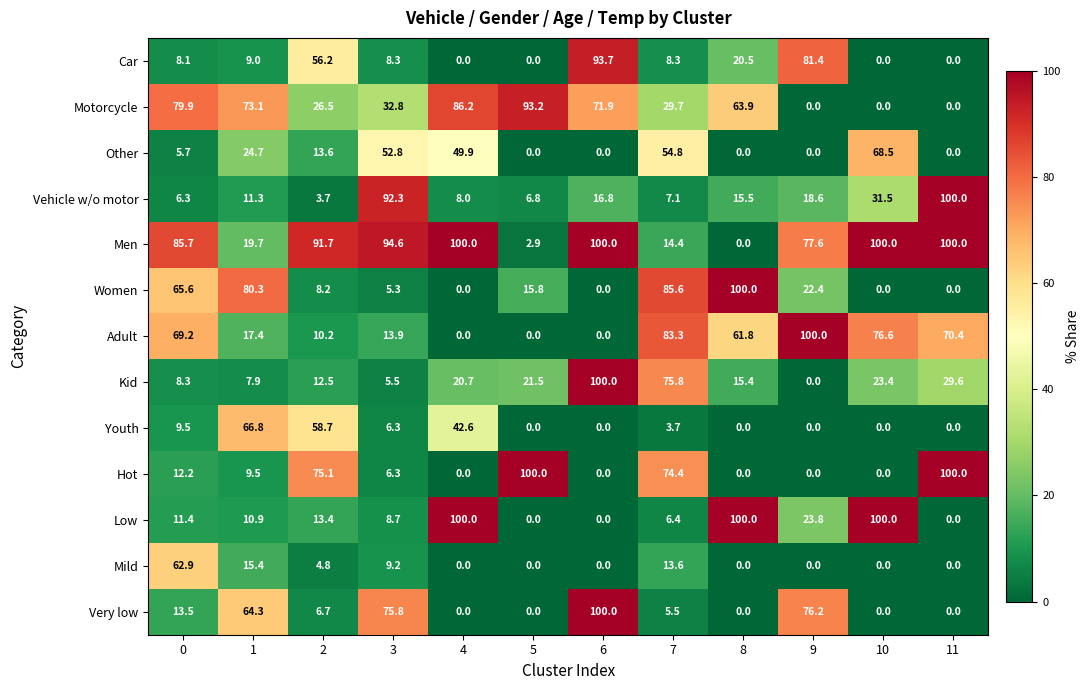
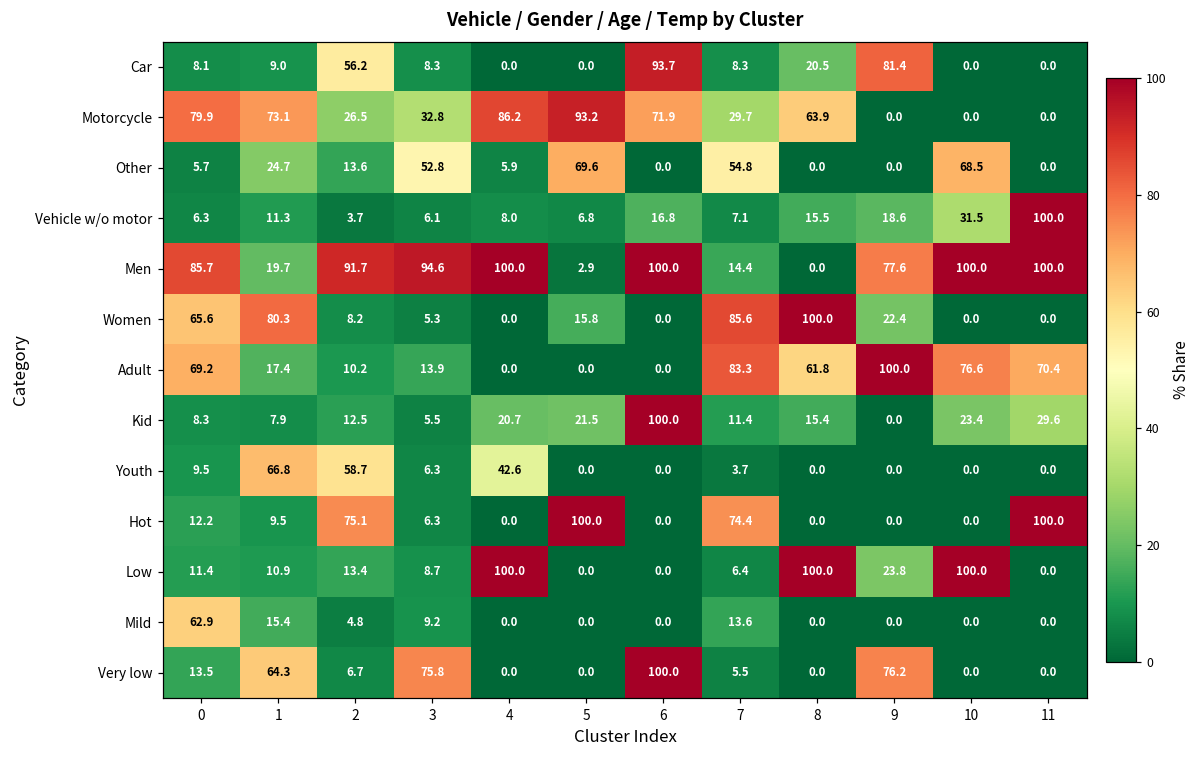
  {
    "Car": {
      "0": 8.1,
      "1": 9.0,
      "2": 56.2,
      "3": 8.3,
      "4": 0.0,
      "5": 0.0,
      "6": 93.7,
      "7": 8.3,
      "8": 20.5,
      "9": 81.4,
      "10": 0.0,
      "11": 0.0
    },
    "Motorcycle": {
      "0": 79.9,
      "1": 73.1,
      "2": 26.5,
      "3": 32.8,
      "4": 86.2,
      "5": 93.2,
      "6": 71.9,
      "7": 29.7,
      "8": 63.9,
      "9": 0.0,
      "10": 0.0,
      "11": 0.0
    },
    "Other": {
      "0": 5.7,
      "1": 24.7,
      "2": 13.6,
      "3": 52.8,
-     "4": 49.9,
-     "5": 0.0,
+     "4": 5.9,
+     "5": 69.6,
      "6": 0.0,
      "7": 54.8,
      "8": 0.0,
      "9": 0.0,
      "10": 68.5,
      "11": 0.0
    },
    "Vehicle w/o motor": {
      "0": 6.3,
      "1": 11.3,
      "2": 3.7,
-     "3": 92.3,
+     "3": 6.1,
      "4": 8.0,
      "5": 6.8,
      "6": 16.8,
      "7": 7.1,
      "8": 15.5,
      "9": 18.6,
      "10": 31.5,
      "11": 100.0
    },
    "Men": {
      "0": 85.7,
      "1": 19.7,
      "2": 91.7,
      "3": 94.6,
      "4": 100.0,
      "5": 2.9,
      "6": 100.0,
      "7": 14.4,
      "8": 0.0,
      "9": 77.6,
      "10": 100.0,
      "11": 100.0
    },
    "Women": {
      "0": 65.6,
      "1": 80.3,
      "2": 8.2,
      "3": 5.3,
      "4": 0.0,
      "5": 15.8,
      "6": 0.0,
      "7": 85.6,
      "8": 100.0,
      "9": 22.4,
      "10": 0.0,
      "11": 0.0
    },
    "Adult": {
      "0": 69.2,
      "1": 17.4,
      "2": 10.2,
      "3": 13.9,
      "4": 0.0,
      "5": 0.0,
      "6": 0.0,
      "7": 83.3,
      "8": 61.8,
      "9": 100.0,
      "10": 76.6,
      "11": 70.4
    },
    "Kid": {
      "0": 8.3,
      "1": 7.9,
      "2": 12.5,
      "3": 5.5,
      "4": 20.7,
      "5": 21.5,
      "6": 100.0,
-     "7": 75.8,
+     "7": 11.4,
      "8": 15.4,
      "9": 0.0,
      "10": 23.4,
      "11": 29.6
    },
    "Youth": {
      "0": 9.5,
      "1": 66.8,
      "2": 58.7,
      "3": 6.3,
      "4": 42.6,
      "5": 0.0,
      "6": 0.0,
      "7": 3.7,
      "8": 0.0,
      "9": 0.0,
      "10": 0.0,
      "11": 0.0
    },
    "Hot": {
      "0": 12.2,
      "1": 9.5,
      "2": 75.1,
      "3": 6.3,
      "4": 0.0,
      "5": 100.0,
      "6": 0.0,
      "7": 74.4,
      "8": 0.0,
      "9": 0.0,
      "10": 0.0,
      "11": 100.0
    },
    "Low": {
      "0": 11.4,
      "1": 10.9,
      "2": 13.4,
      "3": 8.7,
      "4": 100.0,
      "5": 0.0,
      "6": 0.0,
      "7": 6.4,
      "8": 100.0,
      "9": 23.8,
      "10": 100.0,
      "11": 0.0
    },
    "Mild": {
      "0": 62.9,
      "1": 15.4,
      "2": 4.8,
      "3": 9.2,
      "4": 0.0,
      "5": 0.0,
      "6": 0.0,
      "7": 13.6,
      "8": 0.0,
      "9": 0.0,
      "10": 0.0,
      "11": 0.0
    },
    "Very low": {
      "0": 13.5,
      "1": 64.3,
      "2": 6.7,
      "3": 75.8,
      "4": 0.0,
      "5": 0.0,
      "6": 100.0,
      "7": 5.5,
      "8": 0.0,
      "9": 76.2,
      "10": 0.0,
      "11": 0.0
    }
  }
